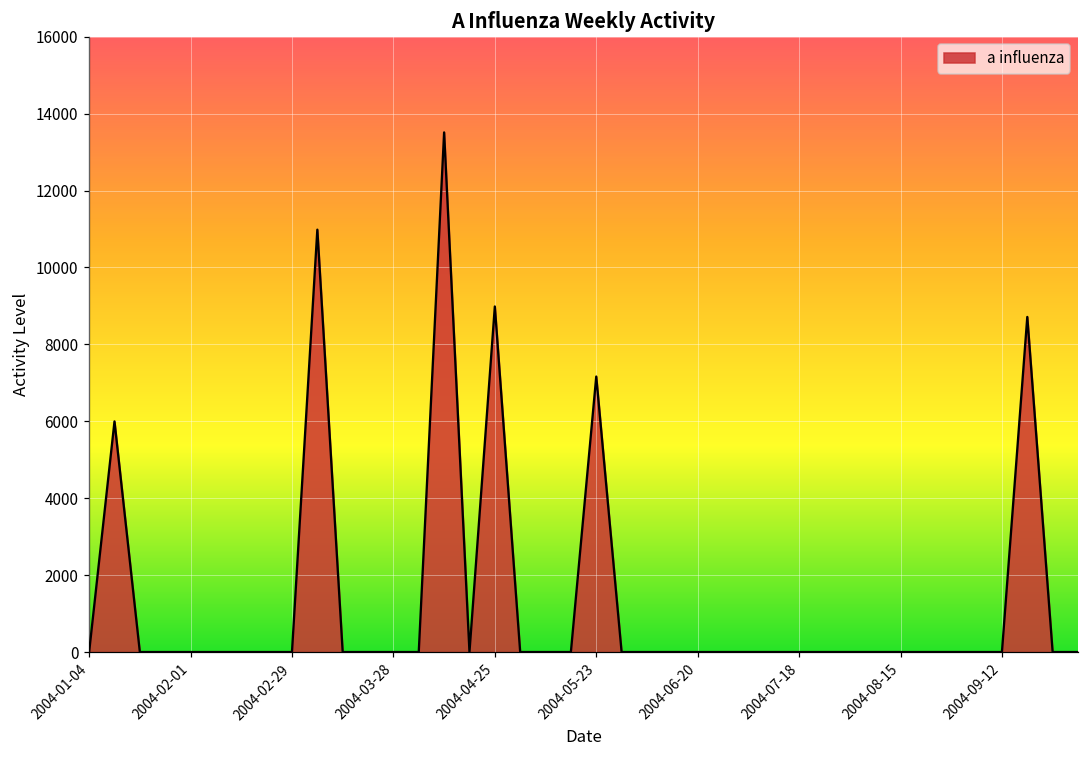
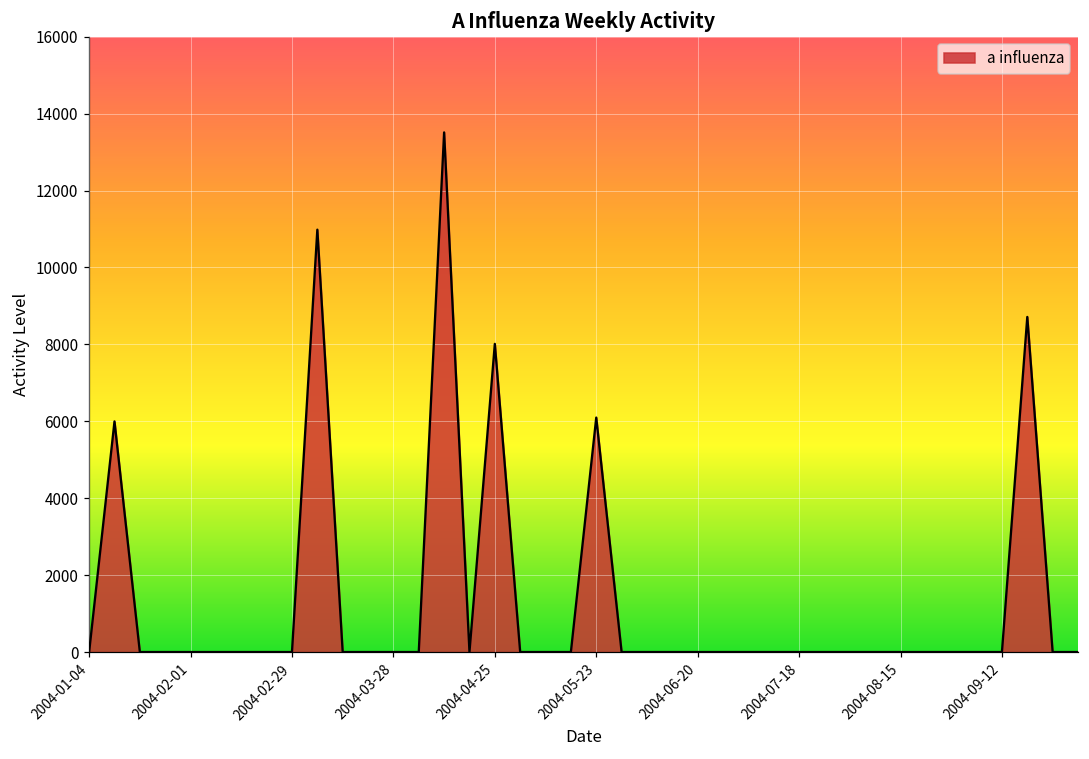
  {
    "2004-01-04": 0,
    "2004-02-01": 0,
    "2004-02-29": 0,
    "2004-03-28": 0,
-   "2004-04-25": 9000,
-   "2004-05-23": 7200,
+   "2004-04-25": 8000,
+   "2004-05-23": 6100,
    "2004-06-20": 0,
    "2004-07-18": 0,
    "2004-08-15": 0,
    "2004-09-12": 0
  }
